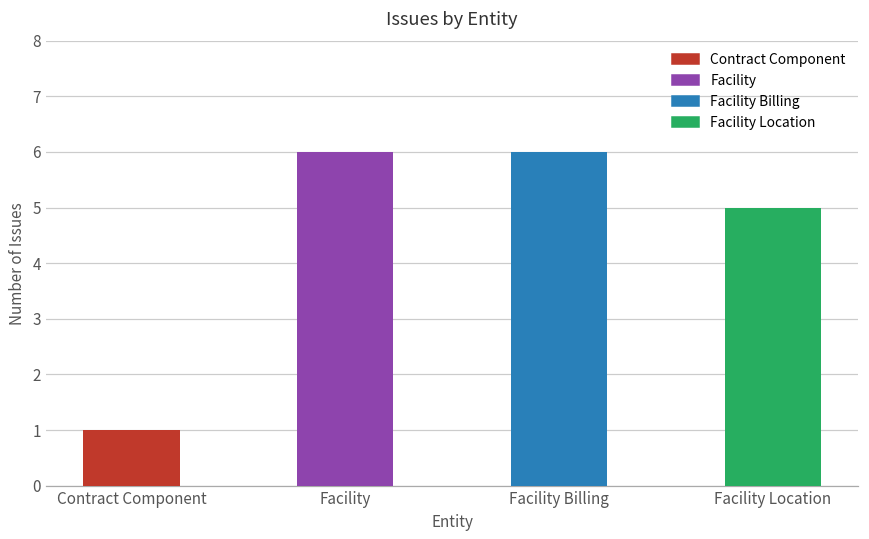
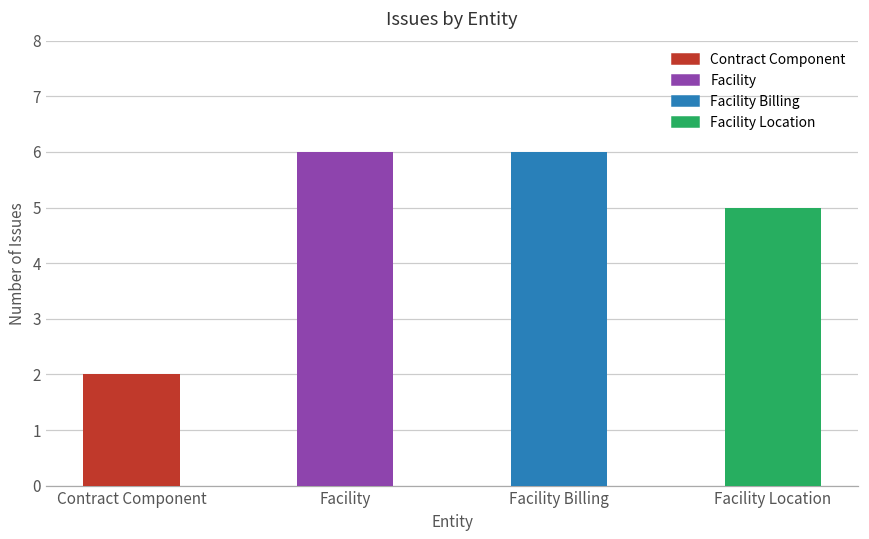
  {
-   "Contract Component": 1,
+   "Contract Component": 2,
    "Facility": 6,
    "Facility Billing": 6,
    "Facility Location": 5
  }
